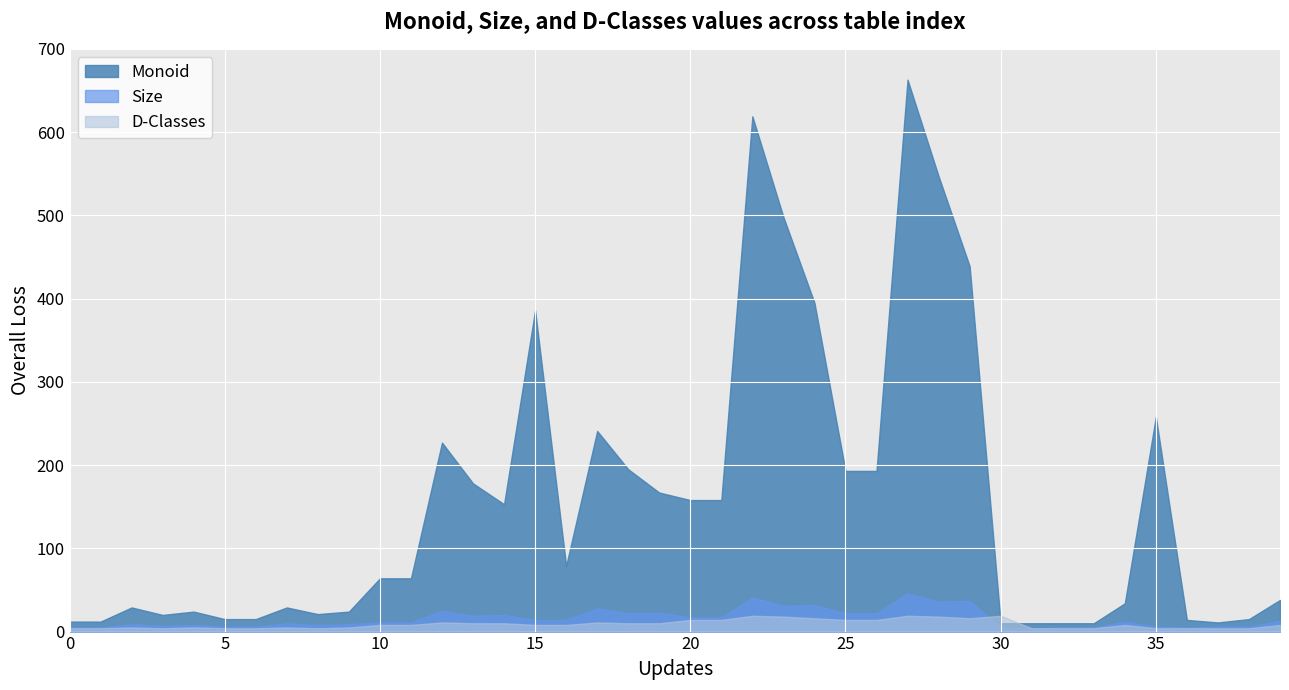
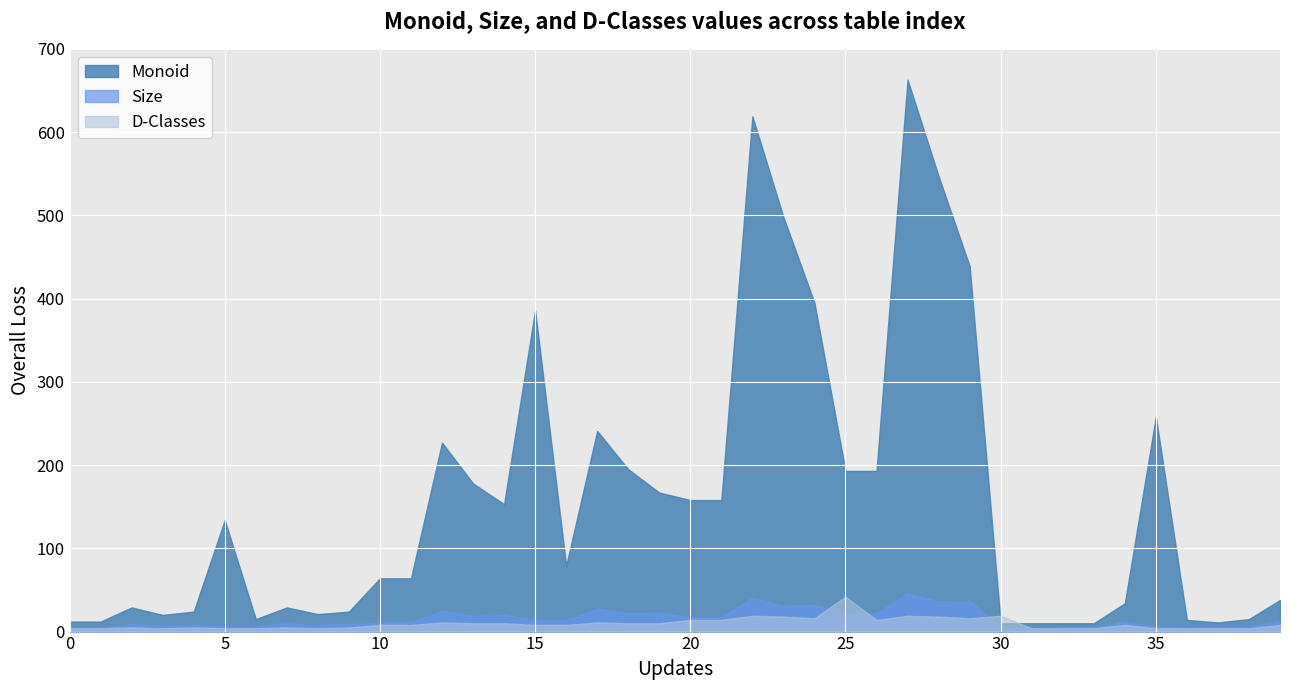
  {
    "Monoid": {
      "0": 10,
-     "5": 20,
+     "5": 130,
      "10": 60,
      "15": 390,
      "20": 160,
      "25": 190,
      "30": 10,
      "35": 260
    },
    "Size": {
      "15": 10,
      "25": 20,
      "30": 10
    },
    "D-Classes": {
      "15": 10,
-     "25": 10,
+     "25": 40,
      "30": 20
    }
  }
